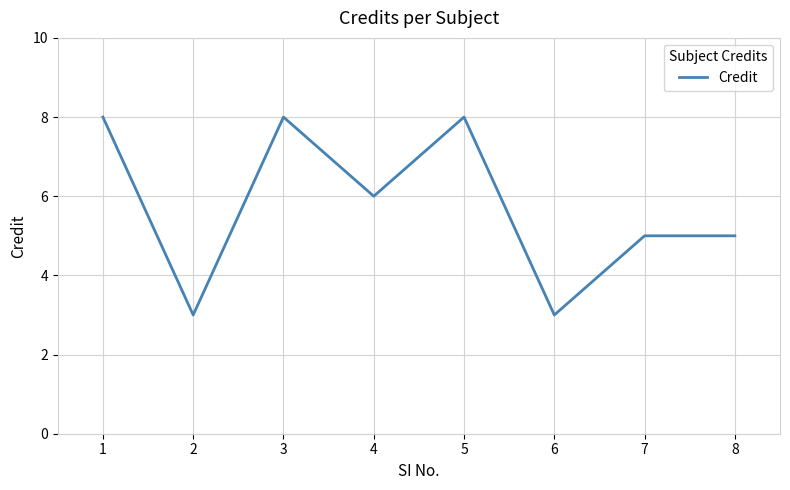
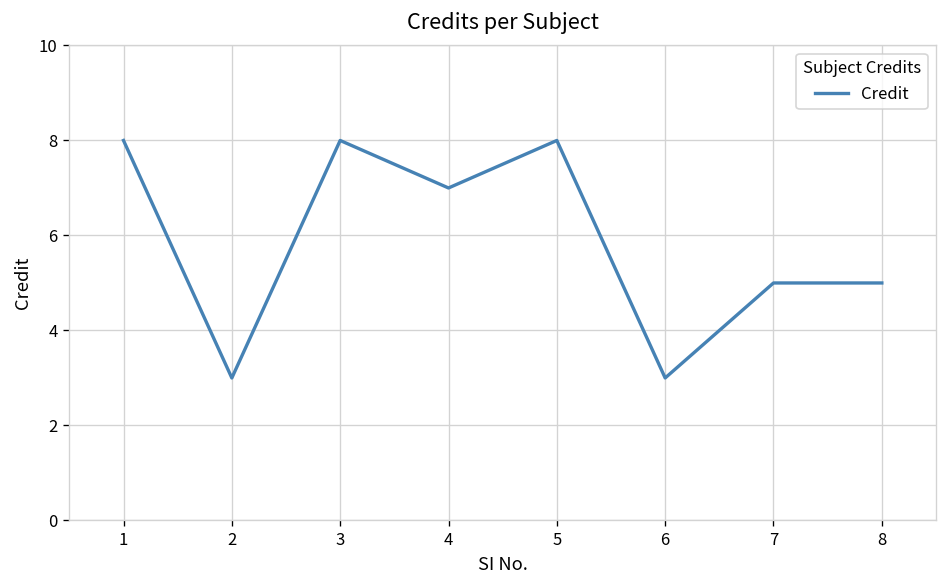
  {
    "1": 8,
    "2": 3,
    "3": 8,
-   "4": 6,
+   "4": 7,
    "5": 8,
    "6": 3,
    "7": 5,
    "8": 5
  }
